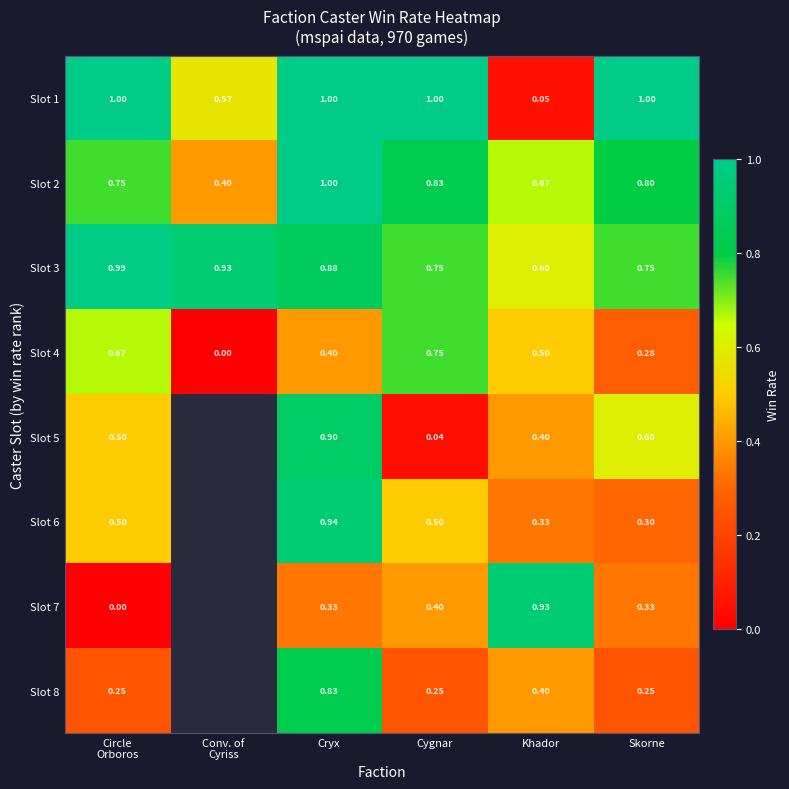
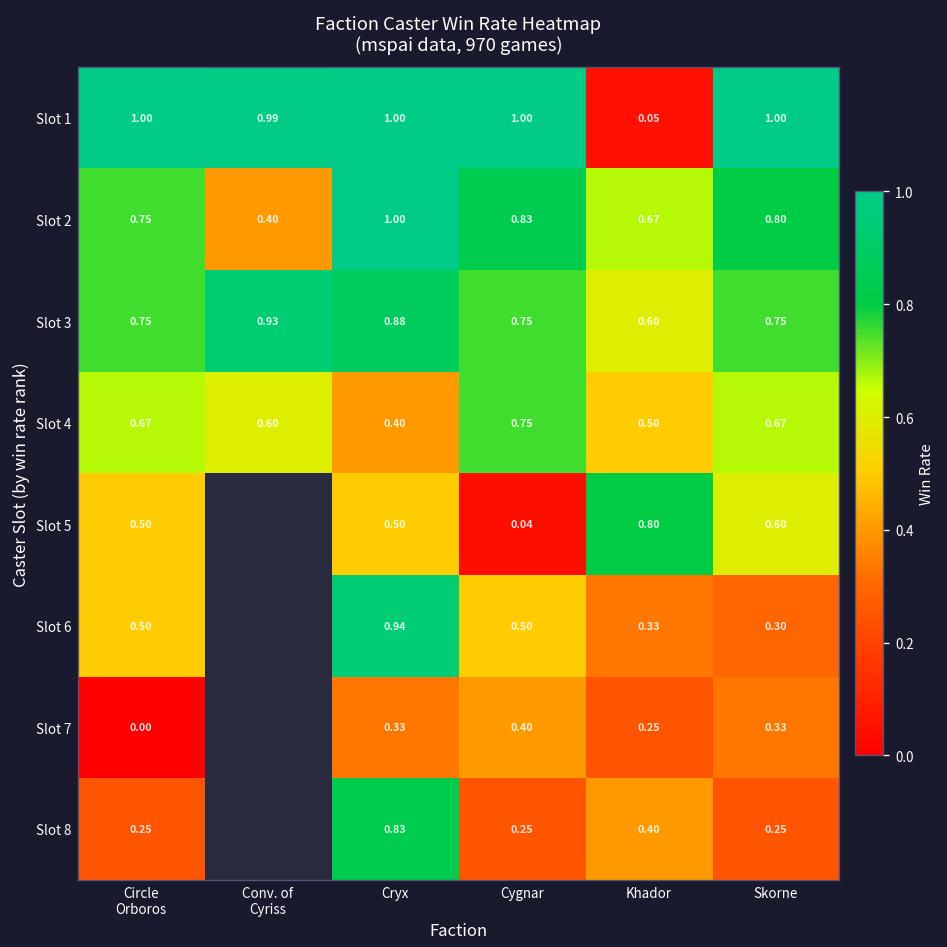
  {
    "Slot 1": {
      "Circle Orboros": 1.00,
-     "Conv. of Cyriss": 0.57,
+     "Conv. of Cyriss": 0.99,
      "Cryx": 1.00,
      "Cygnar": 1.00,
      "Khador": 0.05,
      "Skorne": 1.00
    },
    "Slot 2": {
      "Circle Orboros": 0.75,
      "Conv. of Cyriss": 0.40,
      "Cryx": 1.00,
      "Cygnar": 0.83,
      "Khador": 0.67,
      "Skorne": 0.80
    },
    "Slot 3": {
-     "Circle Orboros": 0.99,
+     "Circle Orboros": 0.75,
      "Conv. of Cyriss": 0.93,
      "Cryx": 0.88,
      "Cygnar": 0.75,
      "Khador": 0.60,
      "Skorne": 0.75
    },
    "Slot 4": {
      "Circle Orboros": 0.67,
-     "Conv. of Cyriss": 0.00,
+     "Conv. of Cyriss": 0.60,
      "Cryx": 0.40,
      "Cygnar": 0.75,
      "Khador": 0.50,
-     "Skorne": 0.28
+     "Skorne": 0.67
    },
    "Slot 5": {
      "Circle Orboros": 0.50,
-     "Cryx": 0.90,
+     "Cryx": 0.50,
      "Cygnar": 0.04,
-     "Khador": 0.40,
+     "Khador": 0.80,
      "Skorne": 0.60
    },
    "Slot 6": {
      "Circle Orboros": 0.50,
      "Cryx": 0.94,
      "Cygnar": 0.50,
      "Khador": 0.33,
      "Skorne": 0.30
    },
    "Slot 7": {
      "Circle Orboros": 0.00,
      "Cryx": 0.33,
      "Cygnar": 0.40,
-     "Khador": 0.93,
+     "Khador": 0.25,
      "Skorne": 0.33
    },
    "Slot 8": {
      "Circle Orboros": 0.25,
      "Cryx": 0.83,
      "Cygnar": 0.25,
      "Khador": 0.40,
      "Skorne": 0.25
    }
  }
